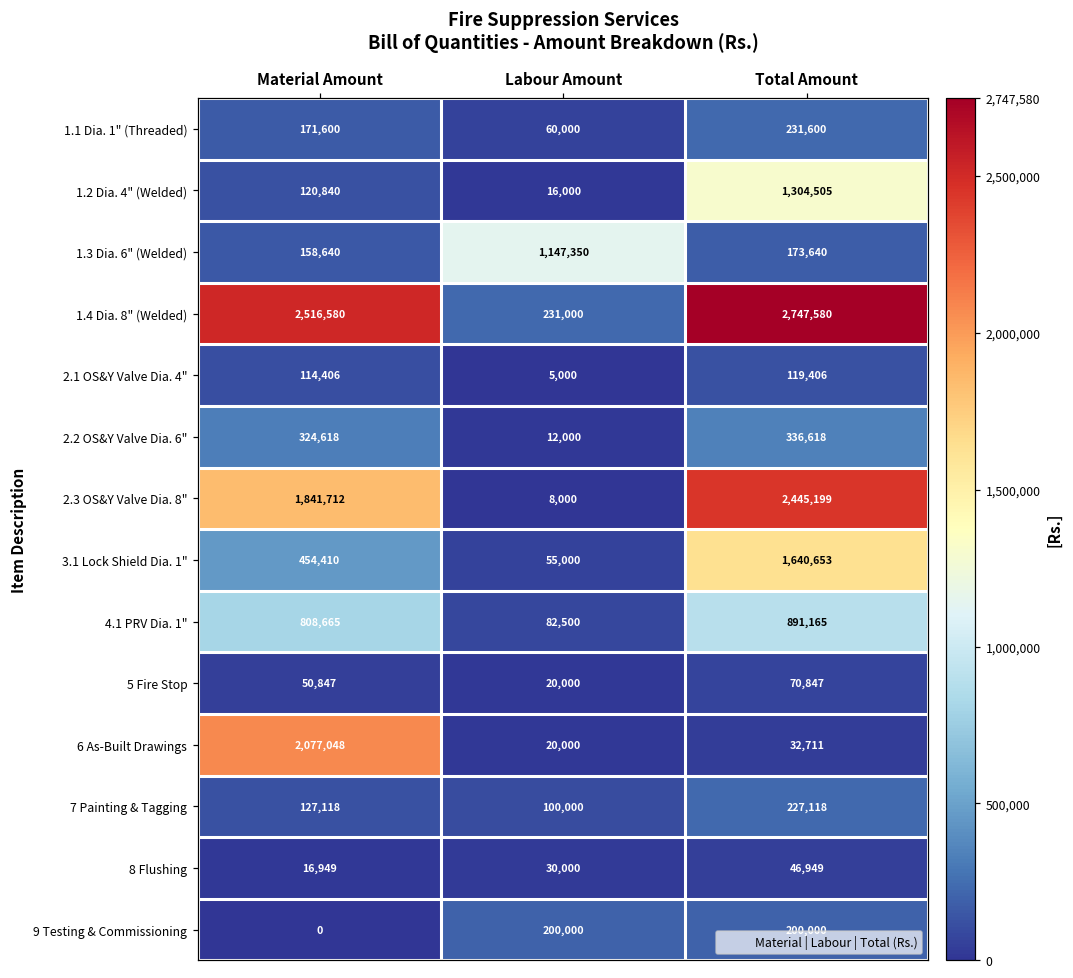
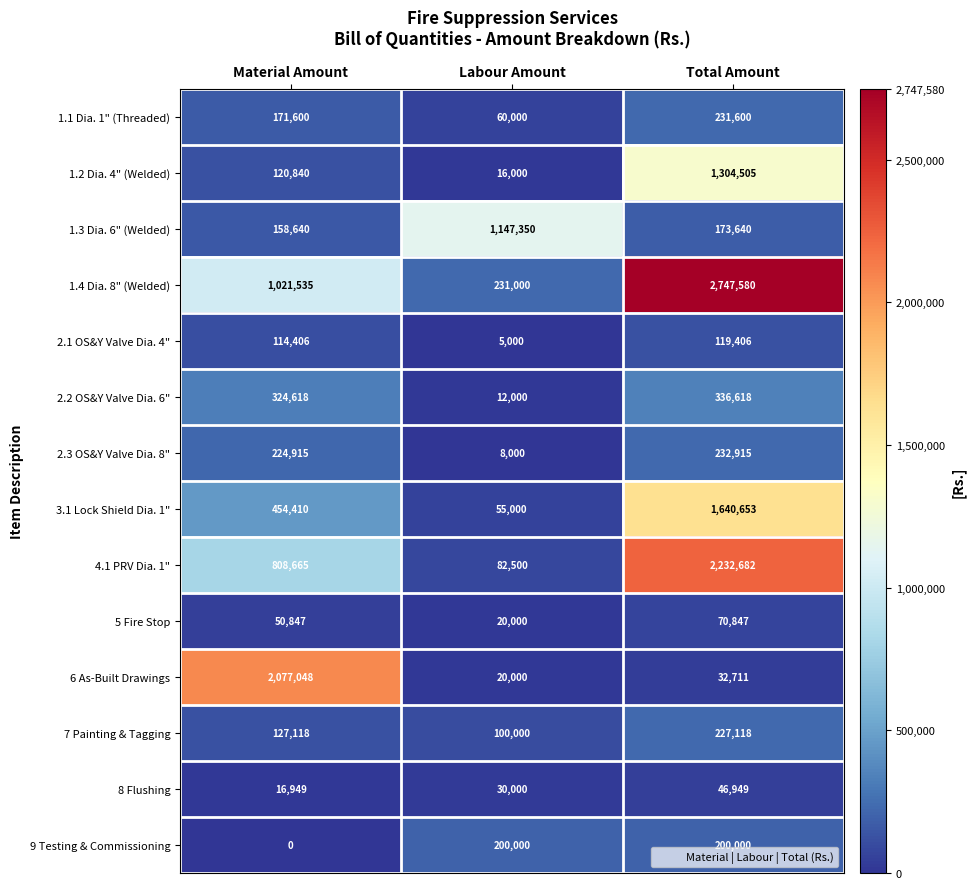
  {
    "1.1 Dia. 1\" (Threaded)": {
      "Material Amount": "171,600",
      "Labour Amount": "60,000",
      "Total Amount": "231,600"
    },
    "1.2 Dia. 4\" (Welded)": {
      "Material Amount": "120,840",
      "Labour Amount": "16,000",
      "Total Amount": "1,304,505"
    },
    "1.3 Dia. 6\" (Welded)": {
      "Material Amount": "158,640",
      "Labour Amount": "1,147,350",
      "Total Amount": "173,640"
    },
    "1.4 Dia. 8\" (Welded)": {
-     "Material Amount": "2,516,580",
+     "Material Amount": "1,021,535",
      "Labour Amount": "231,000",
      "Total Amount": "2,747,580"
    },
    "2.1 OS&Y Valve Dia. 4\"": {
      "Material Amount": "114,406",
      "Labour Amount": "5,000",
      "Total Amount": "119,406"
    },
    "2.2 OS&Y Valve Dia. 6\"": {
      "Material Amount": "324,618",
      "Labour Amount": "12,000",
      "Total Amount": "336,618"
    },
    "2.3 OS&Y Valve Dia. 8\"": {
-     "Material Amount": "1,841,712",
+     "Material Amount": "224,915",
      "Labour Amount": "8,000",
-     "Total Amount": "2,445,199"
+     "Total Amount": "232,915"
    },
    "3.1 Lock Shield Dia. 1\"": {
      "Material Amount": "454,410",
      "Labour Amount": "55,000",
      "Total Amount": "1,640,653"
    },
    "4.1 PRV Dia. 1\"": {
      "Material Amount": "808,665",
      "Labour Amount": "82,500",
-     "Total Amount": "891,165"
+     "Total Amount": "2,232,682"
    },
    "5 Fire Stop": {
      "Material Amount": "50,847",
      "Labour Amount": "20,000",
      "Total Amount": "70,847"
    },
    "6 As-Built Drawings": {
      "Material Amount": "2,077,048",
      "Labour Amount": "20,000",
      "Total Amount": "32,711"
    },
    "7 Painting & Tagging": {
      "Material Amount": "127,118",
      "Labour Amount": "100,000",
      "Total Amount": "227,118"
    },
    "8 Flushing": {
      "Material Amount": "16,949",
      "Labour Amount": "30,000",
      "Total Amount": "46,949"
    },
    "9 Testing & Commissioning": {
      "Material Amount": "0",
      "Labour Amount": "200,000"
    }
  }
